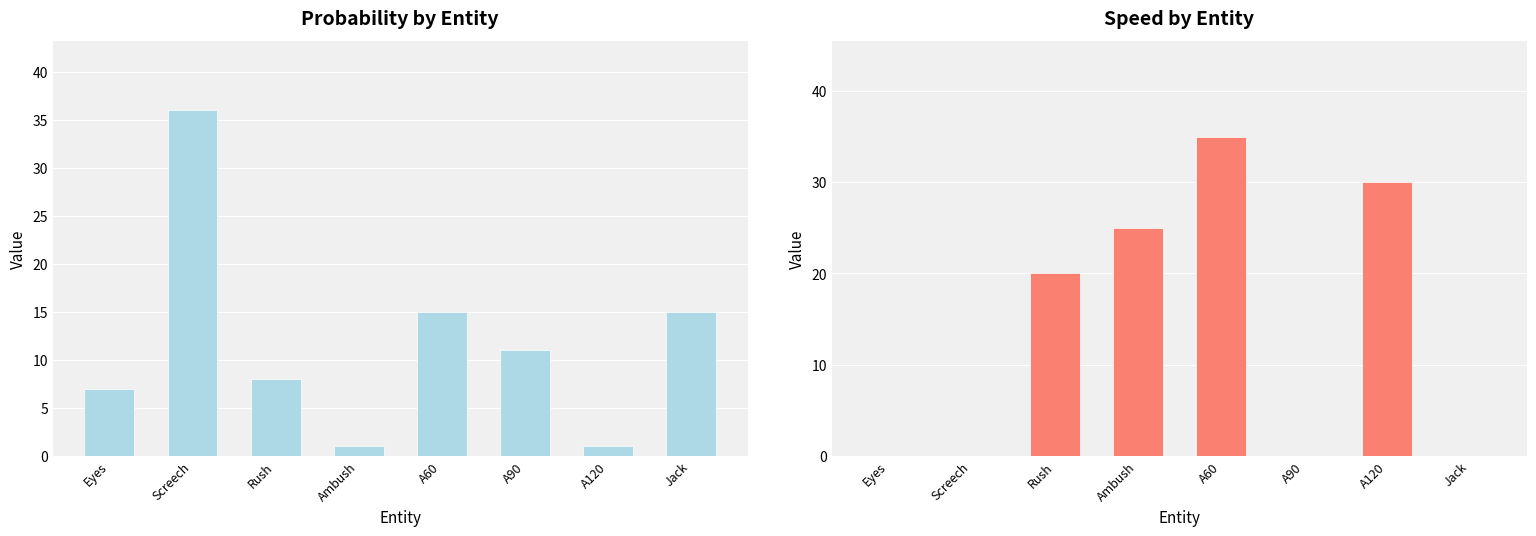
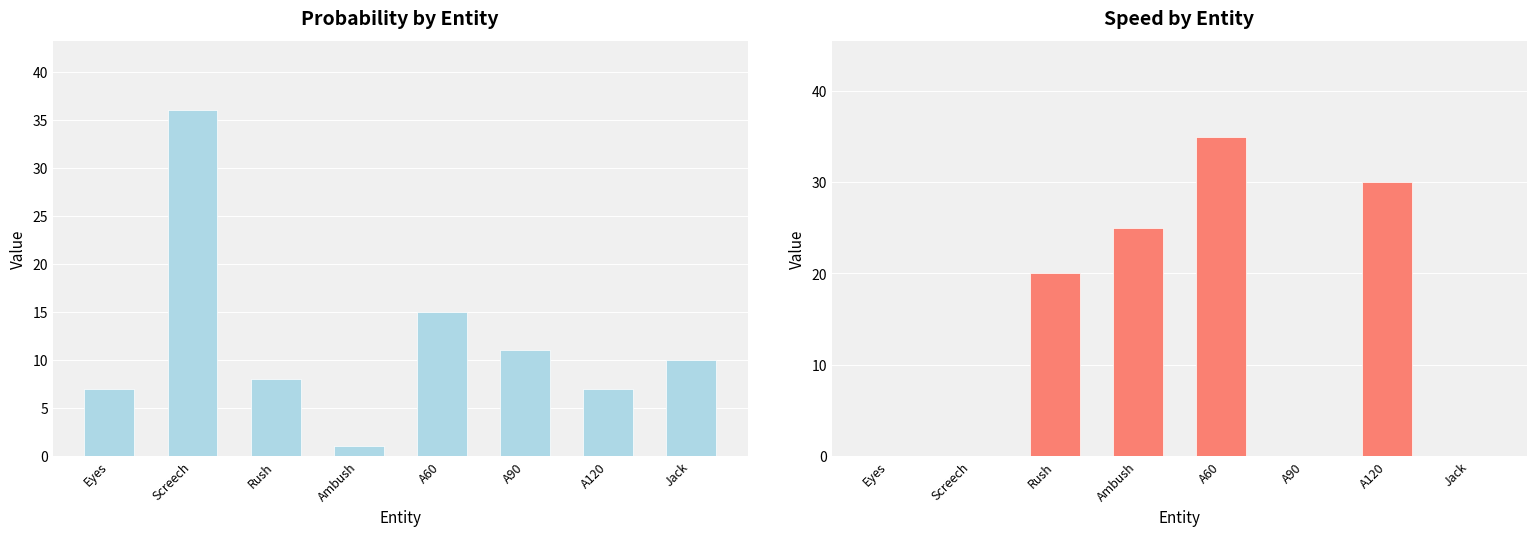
  {
    "Probability by Entity": {
      "Eyes": 7,
      "Screech": 36,
      "Rush": 8,
      "Ambush": 1,
      "A60": 15,
      "A90": 11,
-     "A120": 1,
-     "Jack": 15
+     "A120": 7,
+     "Jack": 10
    },
    "Speed by Entity": {
      "Eyes": 0,
      "Screech": 0,
      "Rush": 20,
      "Ambush": 25,
      "A60": 35,
      "A90": 0,
      "A120": 30,
      "Jack": 0
    }
  }
